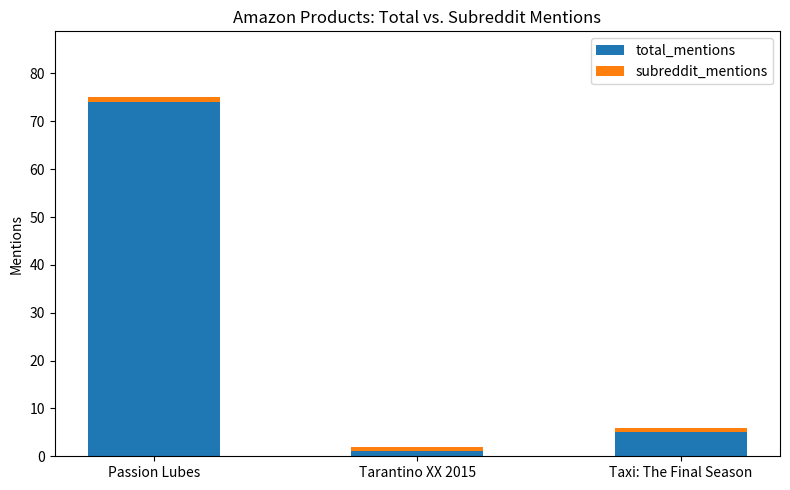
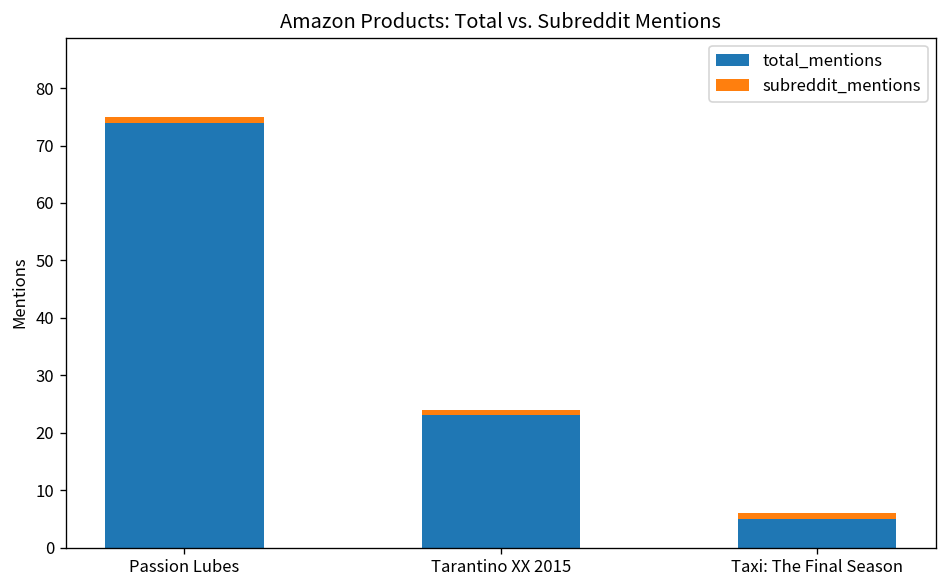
  {
    "total_mentions": {
      "Passion Lubes": 74,
-     "Tarantino XX 2015": 1,
+     "Tarantino XX 2015": 23,
      "Taxi: The Final Season": 5
    },
    "subreddit_mentions": {
      "Passion Lubes": 1,
      "Tarantino XX 2015": 1,
      "Taxi: The Final Season": 1
    }
  }
